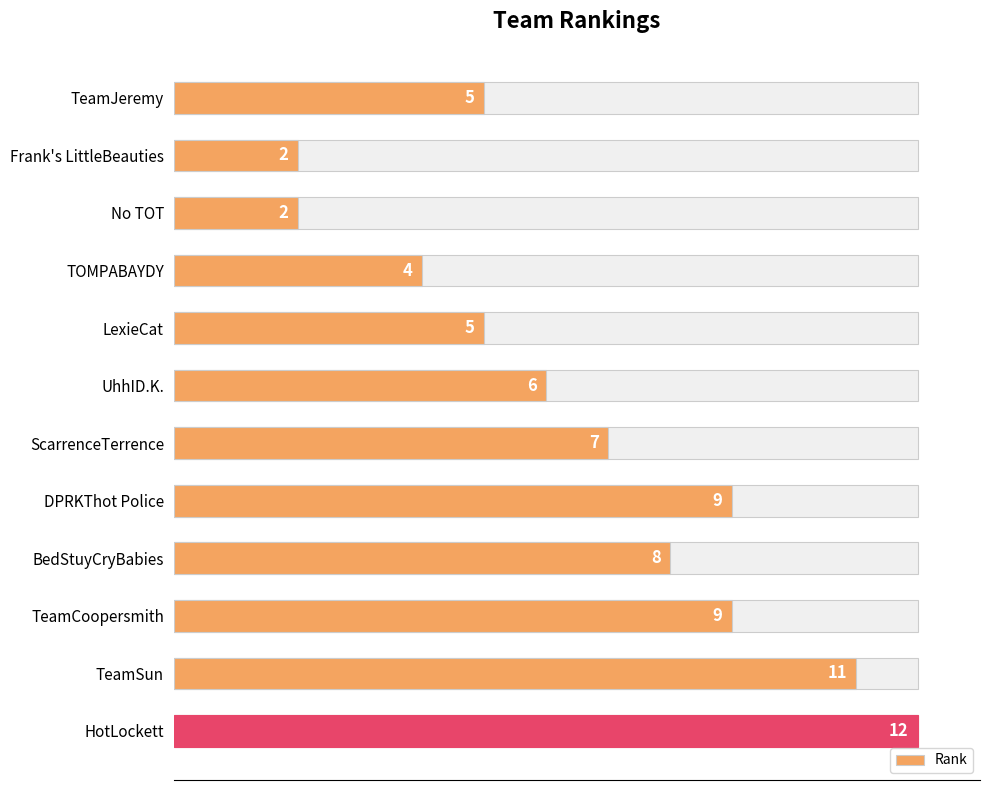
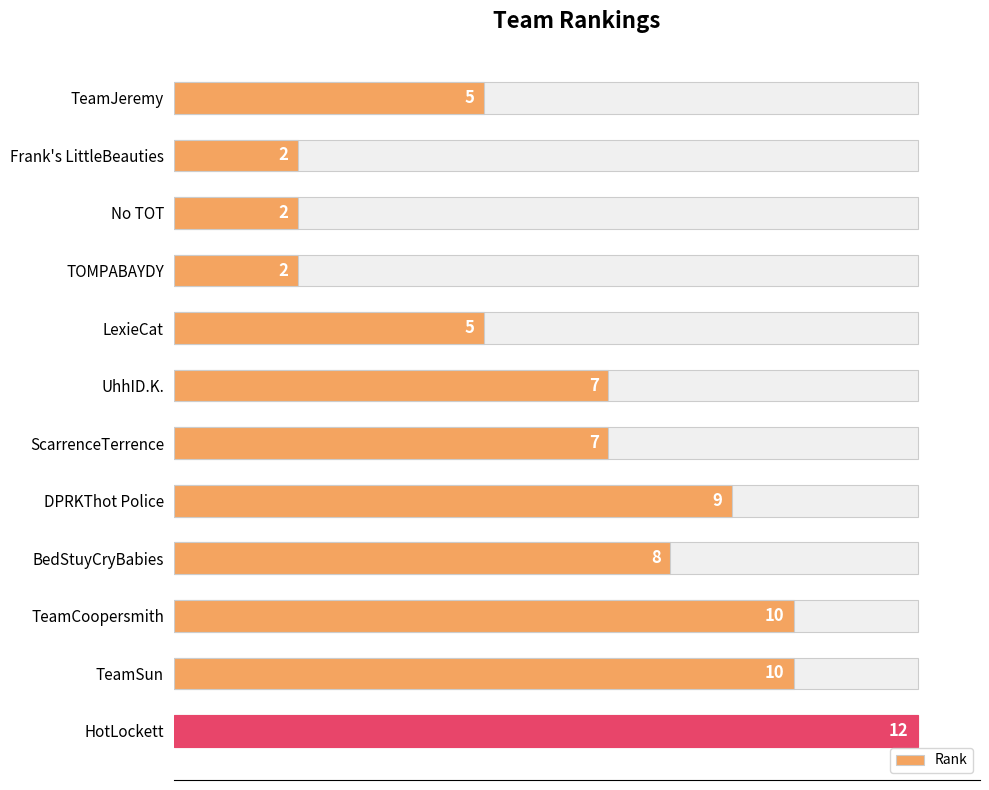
  {
    "Rank": {
-     "TOMPABAYDY": 4,
-     "UhhID.K.": 6,
-     "TeamCoopersmith": 9,
-     "TeamSun": 11,
+     "TOMPABAYDY": 2,
+     "UhhID.K.": 7,
+     "TeamCoopersmith": 10,
+     "TeamSun": 10,
      "HotLockett": 12
    }
  }
